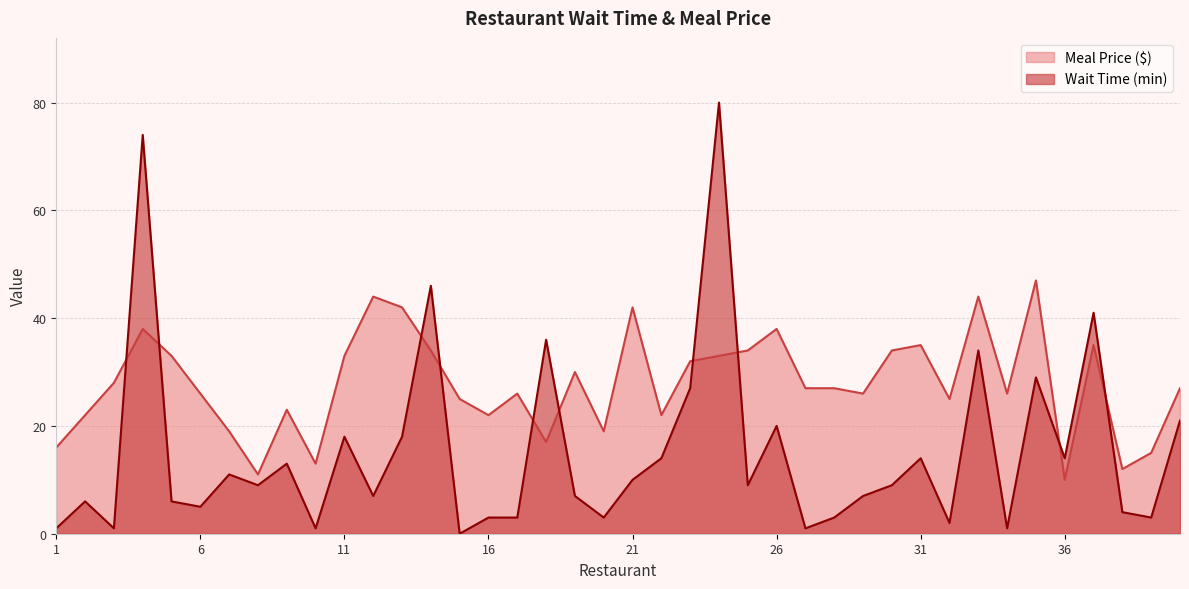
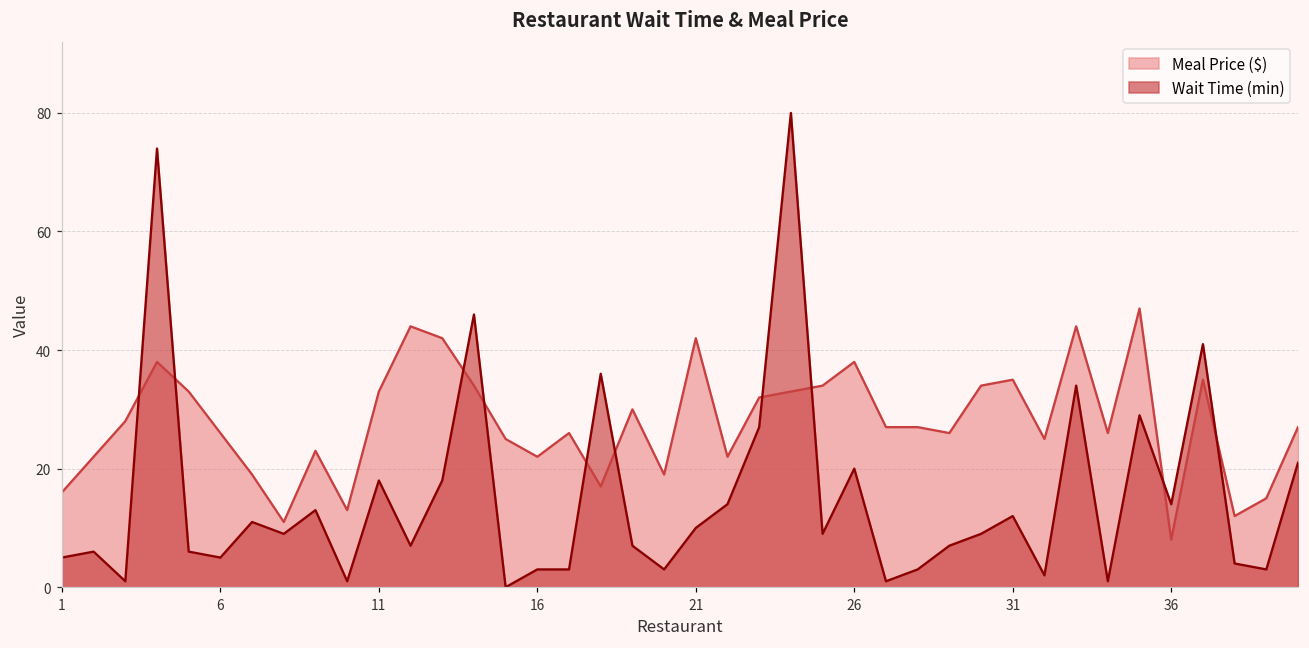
  {
    "Meal Price ($)": {
      "1": 16,
      "6": 26,
      "11": 33,
      "16": 22,
      "21": 42,
      "26": 38,
      "31": 35,
-     "36": 10
+     "36": 8
    },
    "Wait Time (min)": {
-     "1": 1,
+     "1": 5,
      "6": 5,
      "11": 18,
      "16": 3,
      "21": 10,
      "26": 20,
-     "31": 14,
+     "31": 12,
      "36": 14
    }
  }
